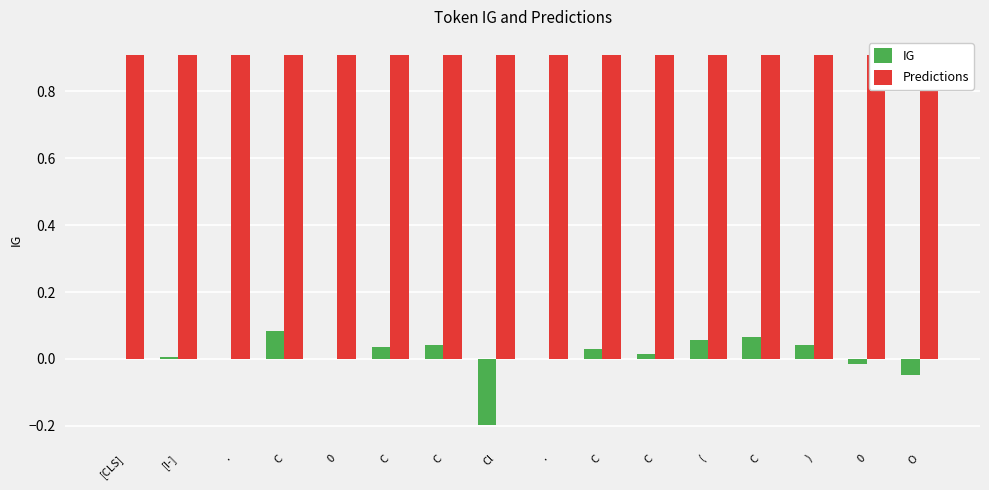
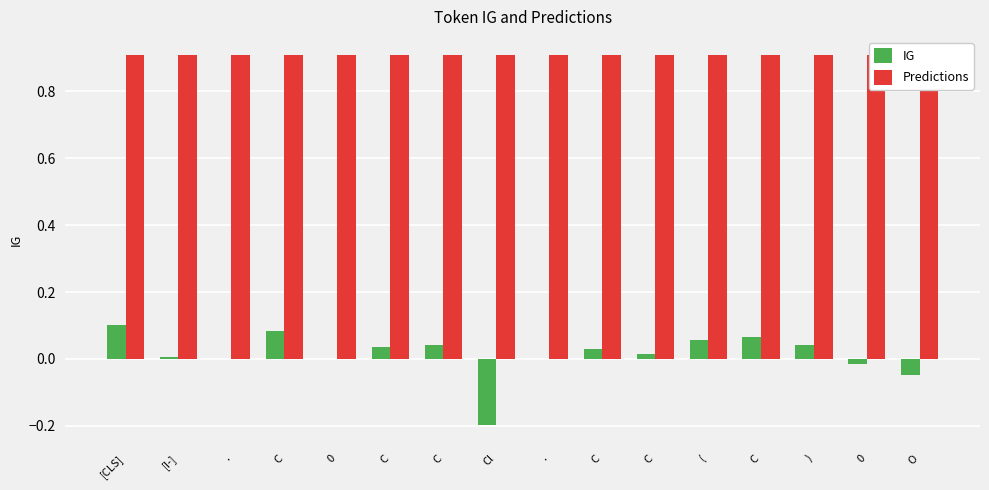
  {
    "IG": {
-     "[CLS]": 0.0,
+     "[CLS]": 0.1,
      "Cl": -0.2,
      "(": 0.06,
      ")": 0.04,
      "O": -0.05
    },
    "Predictions": {
      "[CLS]": 0.91,
      "[I-]": 0.91,
      "Cl": 0.91,
      "(": 0.91,
      ")": 0.91
    }
  }
